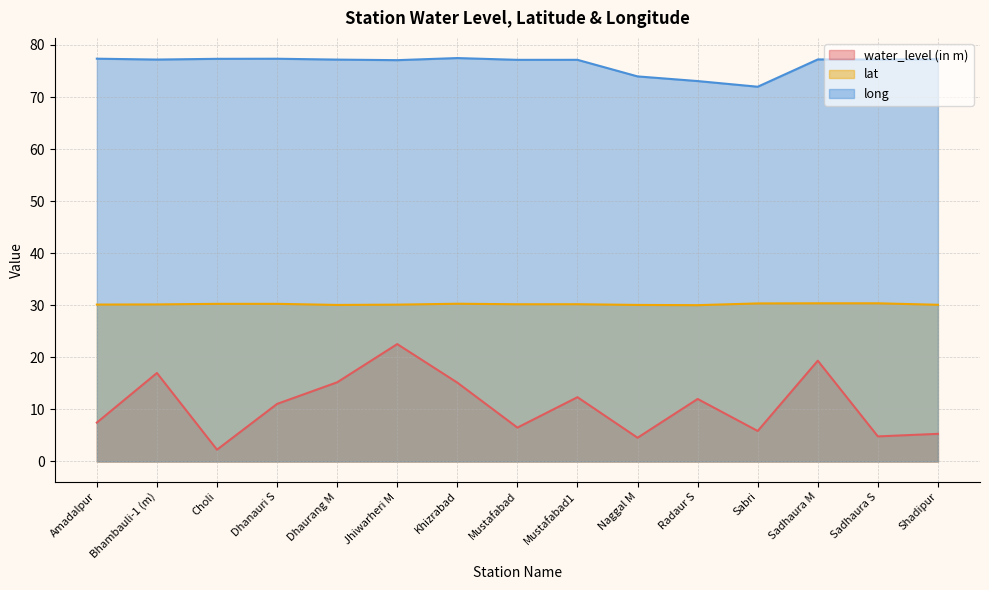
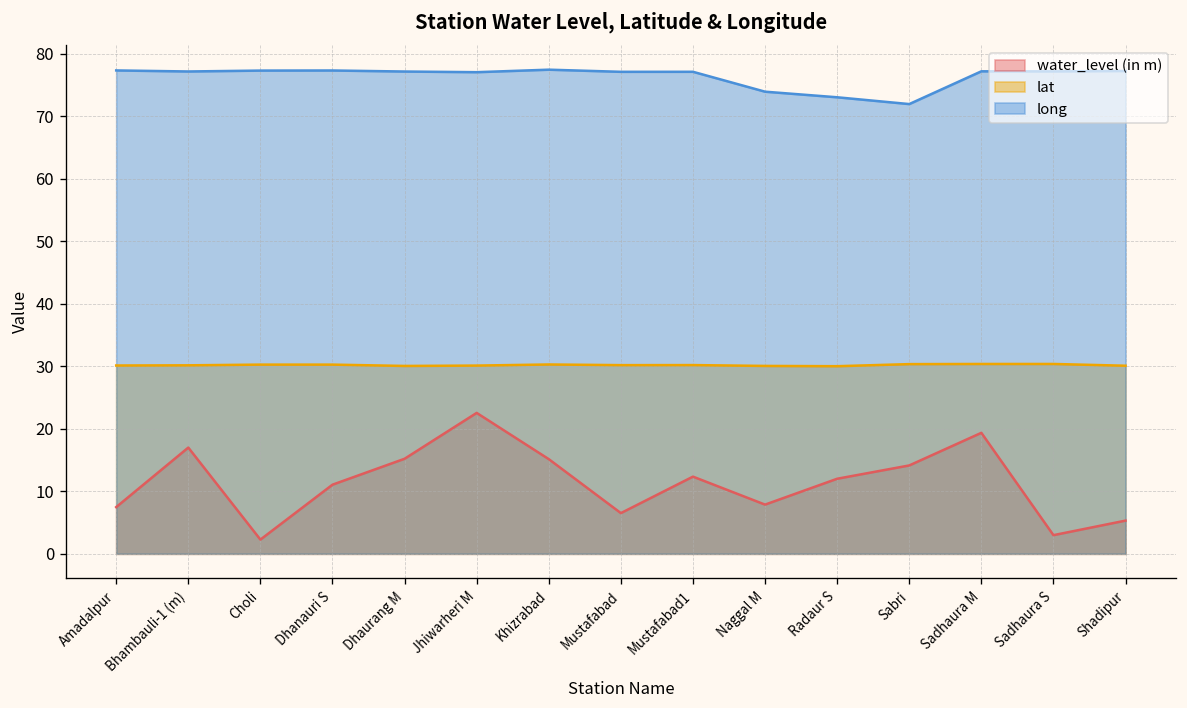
  {
    "water_level (in m)": {
      "Amadalpur": 7,
      "Bhambauli-1 (m)": 17,
      "Choli": 2,
      "Dhanauri S": 11,
      "Dhaurang M": 15,
      "Jhiwarheri M": 23,
      "Khizrabad": 15,
      "Mustafabad": 7,
      "Mustafabad1": 12,
-     "Naggal M": 5,
+     "Naggal M": 8,
      "Radaur S": 12,
-     "Sabri": 6,
+     "Sabri": 14,
      "Sadhaura M": 19,
-     "Sadhaura S": 5,
+     "Sadhaura S": 3,
      "Shadipur": 5
    },
    "lat": {
      "Amadalpur": 30,
      "Bhambauli-1 (m)": 30,
      "Choli": 30,
      "Dhanauri S": 30,
      "Dhaurang M": 30,
      "Jhiwarheri M": 30,
      "Khizrabad": 30,
      "Mustafabad": 30,
      "Mustafabad1": 30,
      "Naggal M": 30,
      "Radaur S": 30,
      "Sabri": 30,
      "Sadhaura M": 30,
      "Sadhaura S": 30,
      "Shadipur": 30
    },
    "long": {
      "Amadalpur": 77,
      "Bhambauli-1 (m)": 77,
      "Choli": 77,
      "Dhanauri S": 77,
      "Dhaurang M": 77,
      "Jhiwarheri M": 77,
      "Khizrabad": 77,
      "Mustafabad": 77,
      "Mustafabad1": 77,
      "Naggal M": 74,
      "Radaur S": 73,
      "Sabri": 72,
      "Sadhaura M": 77
    }
  }
